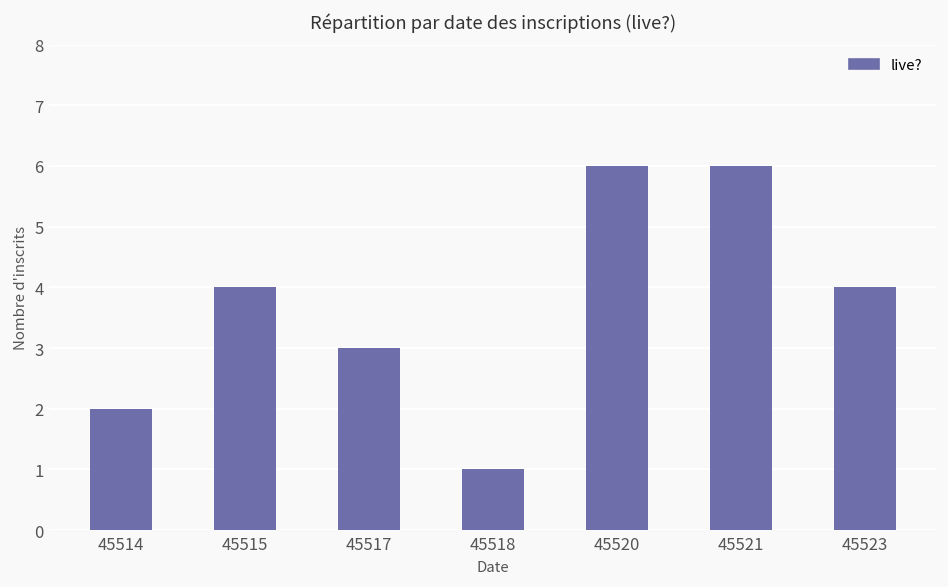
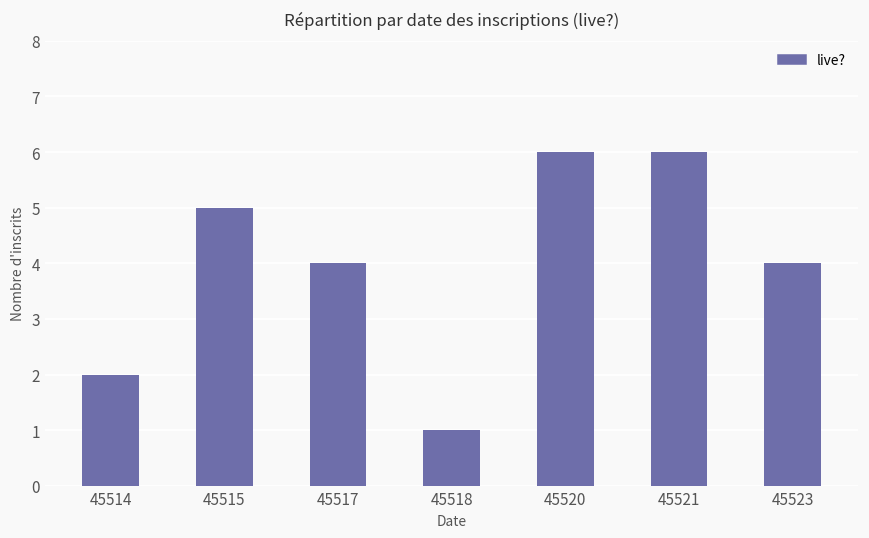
  {
    "45514": 2,
-   "45515": 4,
-   "45517": 3,
+   "45515": 5,
+   "45517": 4,
    "45518": 1,
    "45520": 6,
    "45521": 6,
    "45523": 4
  }
